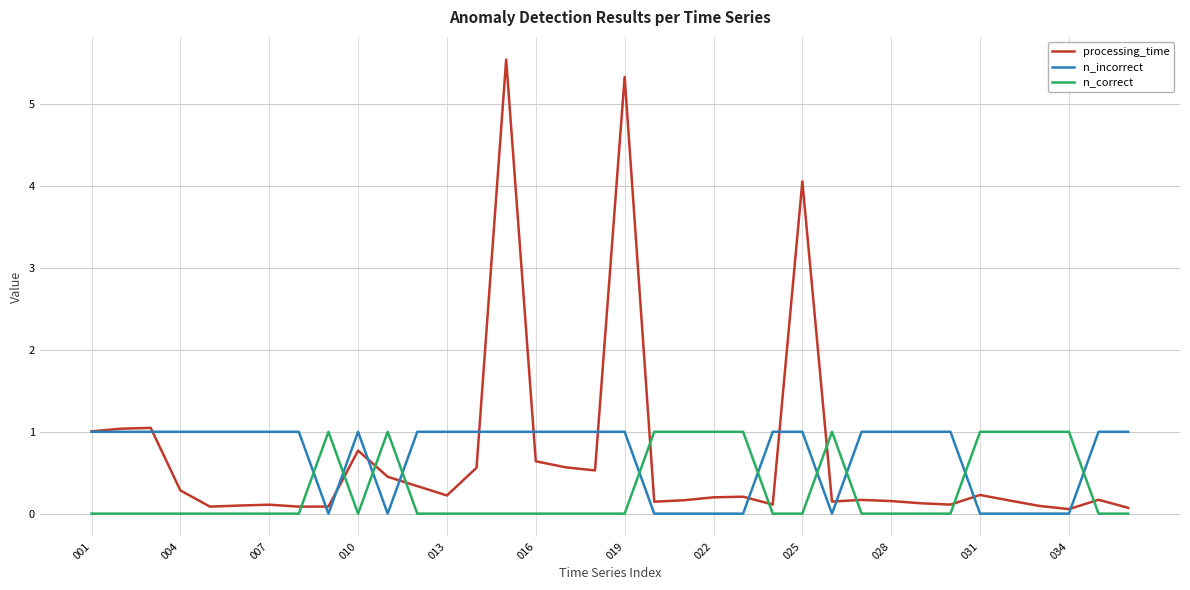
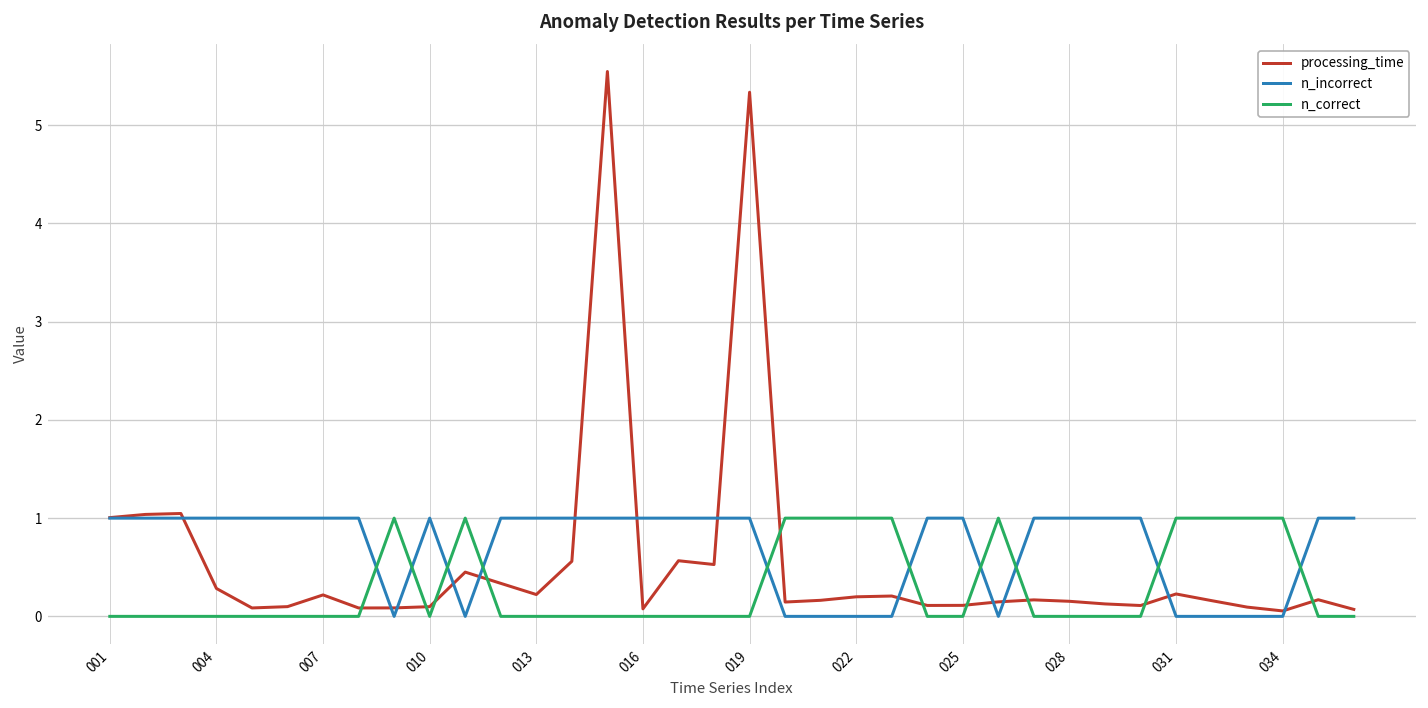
  {
    "processing_time": {
      "004": 0.3,
-     "007": 0.1,
-     "010": 0.8,
+     "007": 0.2,
+     "010": 0.1,
      "013": 0.2,
-     "016": 0.6,
+     "016": 0.1,
      "019": 5.3,
      "022": 0.2,
-     "025": 4.1,
+     "025": 0.1,
      "028": 0.2,
      "031": 0.2,
      "034": 0.1
    },
    "n_incorrect": {
      "004": 1.0,
      "007": 1.0,
      "010": 1.0,
      "013": 1.0,
      "016": 1.0,
      "019": 1.0,
      "022": 0.0,
      "025": 1.0,
      "028": 1.0,
      "031": 0.0,
      "034": 0.0
    },
    "n_correct": {
      "001": 0.0,
      "004": 0.0,
      "007": 0.0,
      "010": 0.0,
      "013": 0.0,
      "016": 0.0,
      "019": 0.0,
      "022": 1.0,
      "025": 0.0,
      "028": 0.0,
      "031": 1.0,
      "034": 1.0
    }
  }
